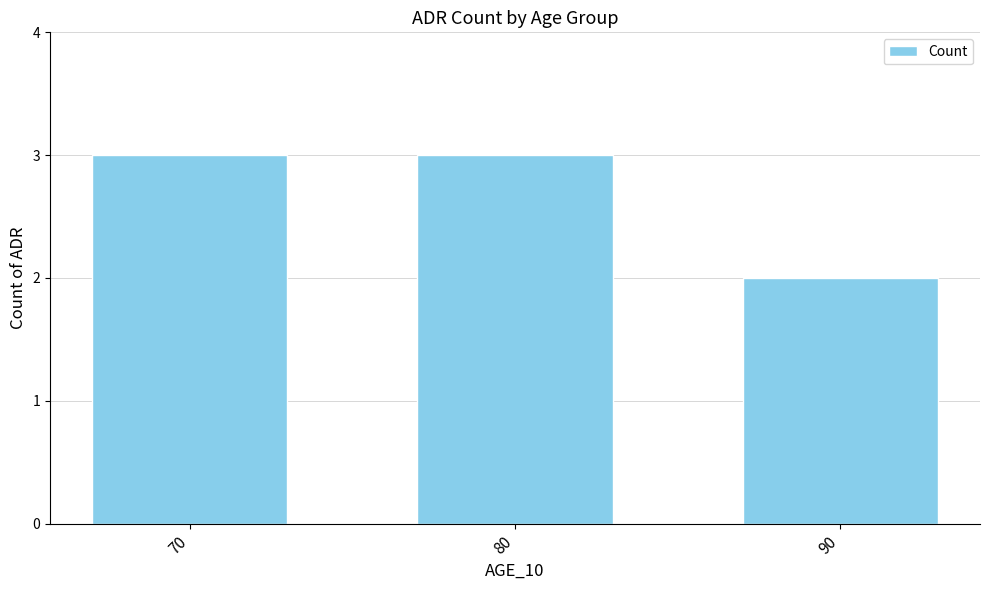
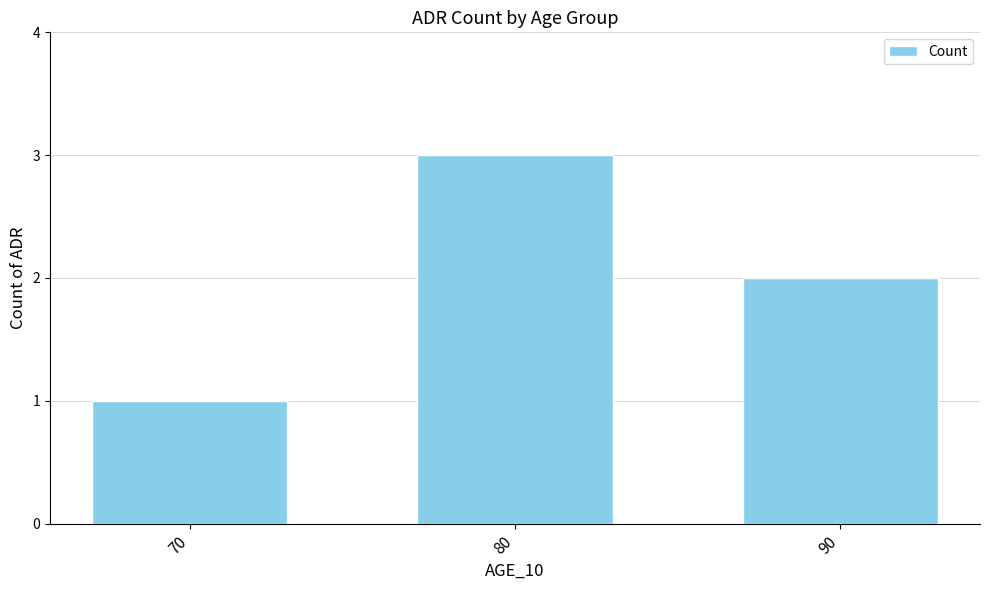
  {
-   "70": 3,
+   "70": 1,
    "80": 3,
    "90": 2
  }
